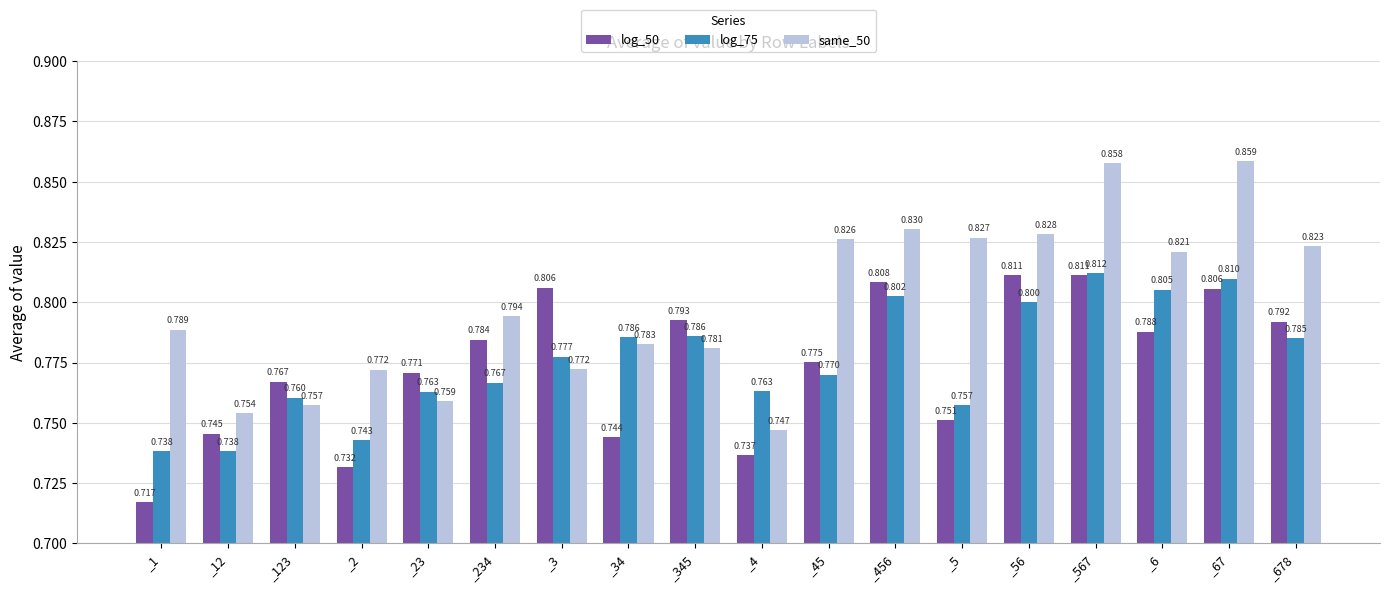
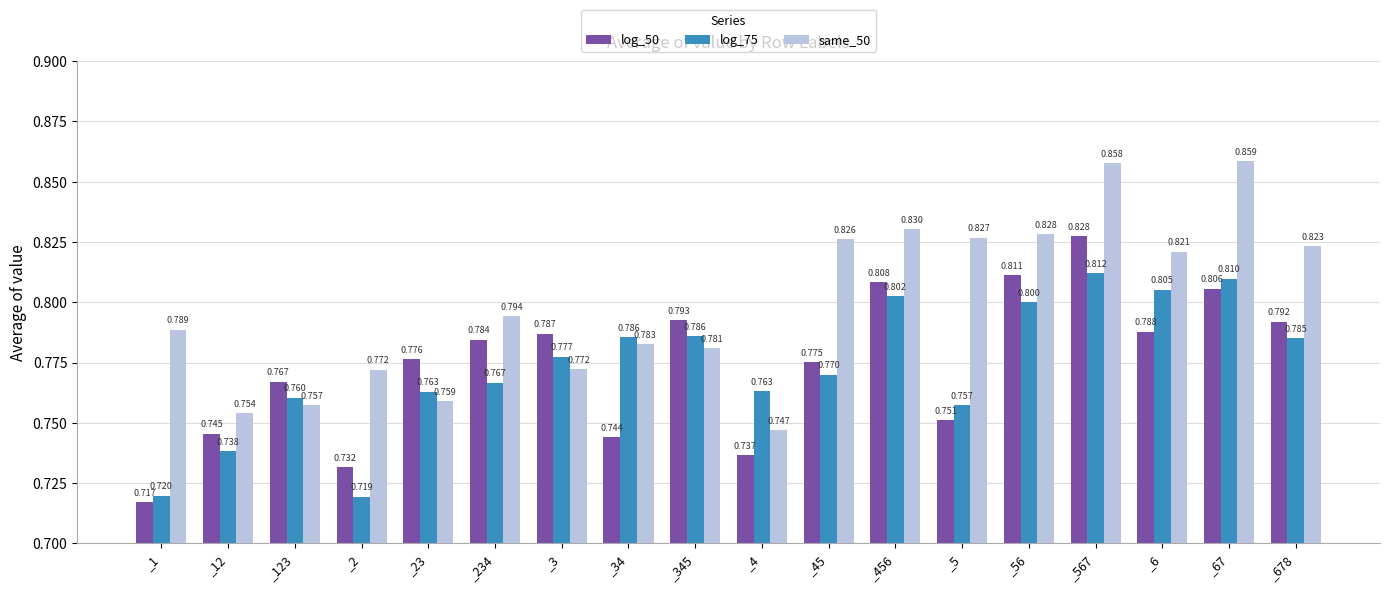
  {
    "log_50": {
      "_1": 0.717,
      "_12": 0.745,
      "_123": 0.767,
      "_2": 0.732,
-     "_23": 0.771,
+     "_23": 0.776,
      "_234": 0.784,
-     "_3": 0.806,
+     "_3": 0.787,
      "_34": 0.744,
      "_345": 0.793,
      "_4": 0.737,
      "_45": 0.775,
      "_456": 0.808,
      "_5": 0.751,
      "_56": 0.811,
-     "_567": 0.811,
+     "_567": 0.828,
      "_6": 0.788,
      "_67": 0.806,
      "_678": 0.792
    },
    "log_75": {
-     "_1": 0.738,
+     "_1": 0.720,
      "_12": 0.738,
      "_123": 0.760,
-     "_2": 0.743,
+     "_2": 0.719,
      "_23": 0.763,
      "_234": 0.767,
      "_3": 0.777,
      "_34": 0.786,
      "_345": 0.786,
      "_4": 0.763,
      "_45": 0.770,
      "_456": 0.802,
      "_5": 0.757,
      "_56": 0.800,
      "_6": 0.805,
      "_67": 0.810,
      "_678": 0.785
    },
    "same_50": {
      "_1": 0.789,
      "_12": 0.754,
      "_123": 0.757,
      "_2": 0.772,
      "_23": 0.759,
      "_234": 0.794,
      "_3": 0.772,
      "_34": 0.783,
      "_345": 0.781,
      "_4": 0.747,
      "_45": 0.826,
      "_456": 0.830,
      "_5": 0.827,
      "_56": 0.828,
      "_567": 0.858,
      "_6": 0.821,
      "_67": 0.859,
      "_678": 0.823
    }
  }
